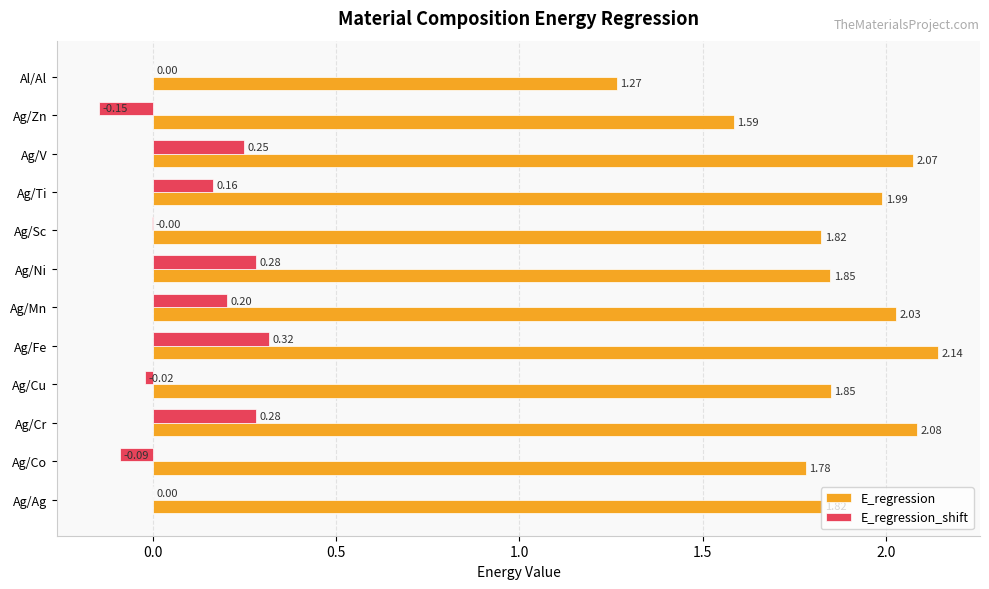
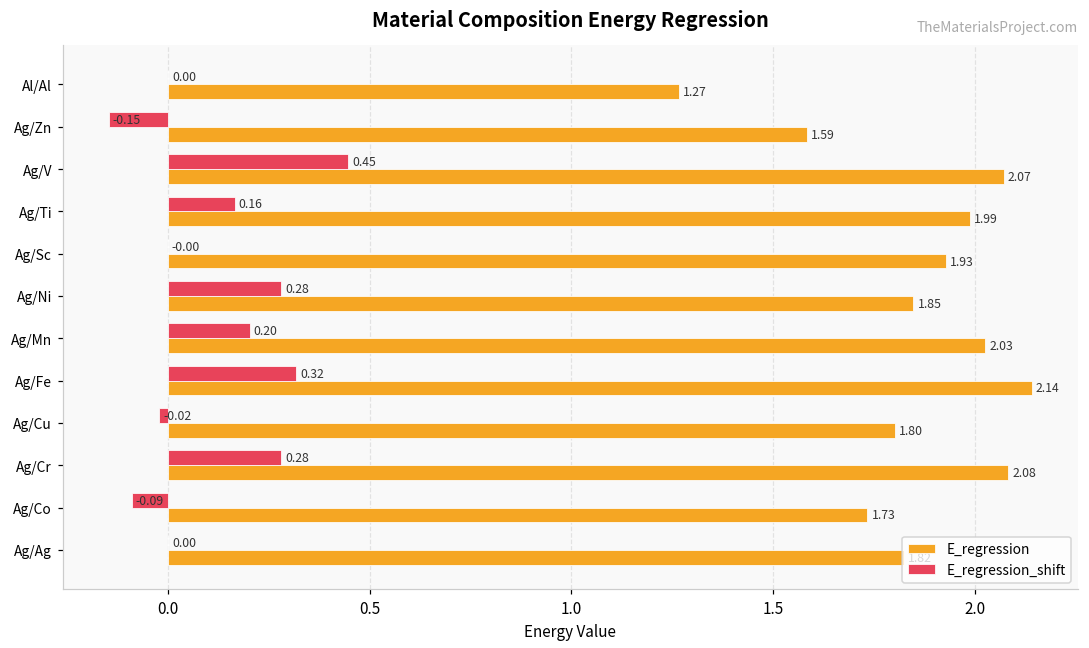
  {
    "E_regression": {
      "Al/Al": 1.27,
      "Ag/Zn": 1.59,
      "Ag/V": 2.07,
      "Ag/Ti": 1.99,
-     "Ag/Sc": 1.82,
+     "Ag/Sc": 1.93,
      "Ag/Ni": 1.85,
      "Ag/Mn": 2.03,
      "Ag/Fe": 2.14,
-     "Ag/Cu": 1.85,
+     "Ag/Cu": 1.80,
      "Ag/Cr": 2.08,
-     "Ag/Co": 1.78
+     "Ag/Co": 1.73
    },
    "E_regression_shift": {
      "Al/Al": 0.00,
      "Ag/Zn": -0.15,
-     "Ag/V": 0.25,
+     "Ag/V": 0.45,
      "Ag/Ti": 0.16,
      "Ag/Sc": -0.00,
      "Ag/Ni": 0.28,
      "Ag/Mn": 0.20,
      "Ag/Fe": 0.32,
      "Ag/Cu": -0.02,
      "Ag/Cr": 0.28,
      "Ag/Co": -0.09,
      "Ag/Ag": 0.00
    }
  }
